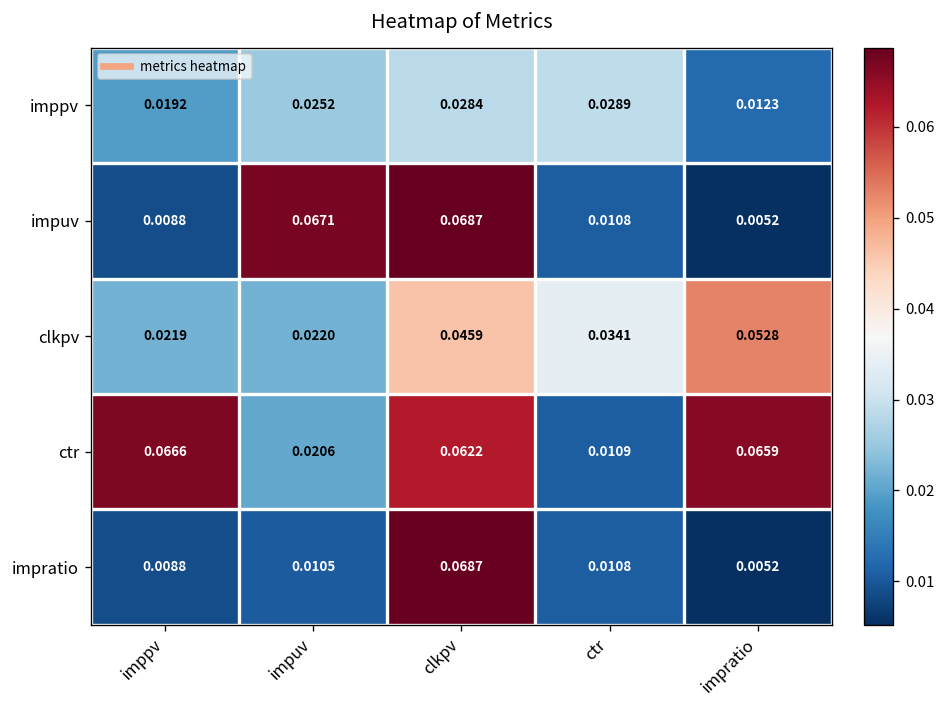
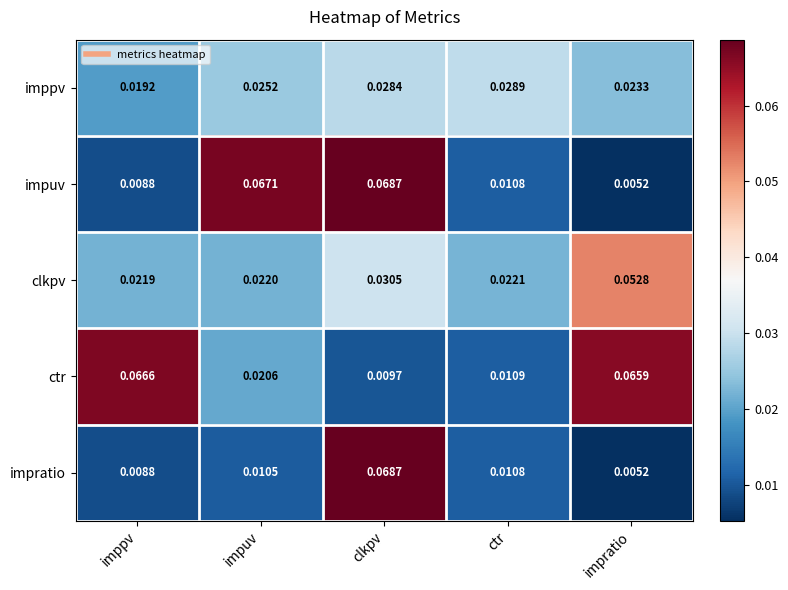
  {
    "imppv": {
      "imppv": 0.0192,
      "impuv": 0.0252,
      "clkpv": 0.0284,
      "ctr": 0.0289,
-     "impratio": 0.0123
+     "impratio": 0.0233
    },
    "impuv": {
      "imppv": 0.0088,
      "impuv": 0.0671,
      "clkpv": 0.0687,
      "ctr": 0.0108,
      "impratio": 0.0052
    },
    "clkpv": {
      "imppv": 0.0219,
      "impuv": 0.0220,
-     "clkpv": 0.0459,
-     "ctr": 0.0341,
+     "clkpv": 0.0305,
+     "ctr": 0.0221,
      "impratio": 0.0528
    },
    "ctr": {
      "imppv": 0.0666,
      "impuv": 0.0206,
-     "clkpv": 0.0622,
+     "clkpv": 0.0097,
      "ctr": 0.0109,
      "impratio": 0.0659
    },
    "impratio": {
      "imppv": 0.0088,
      "impuv": 0.0105,
      "clkpv": 0.0687,
      "ctr": 0.0108,
      "impratio": 0.0052
    }
  }
